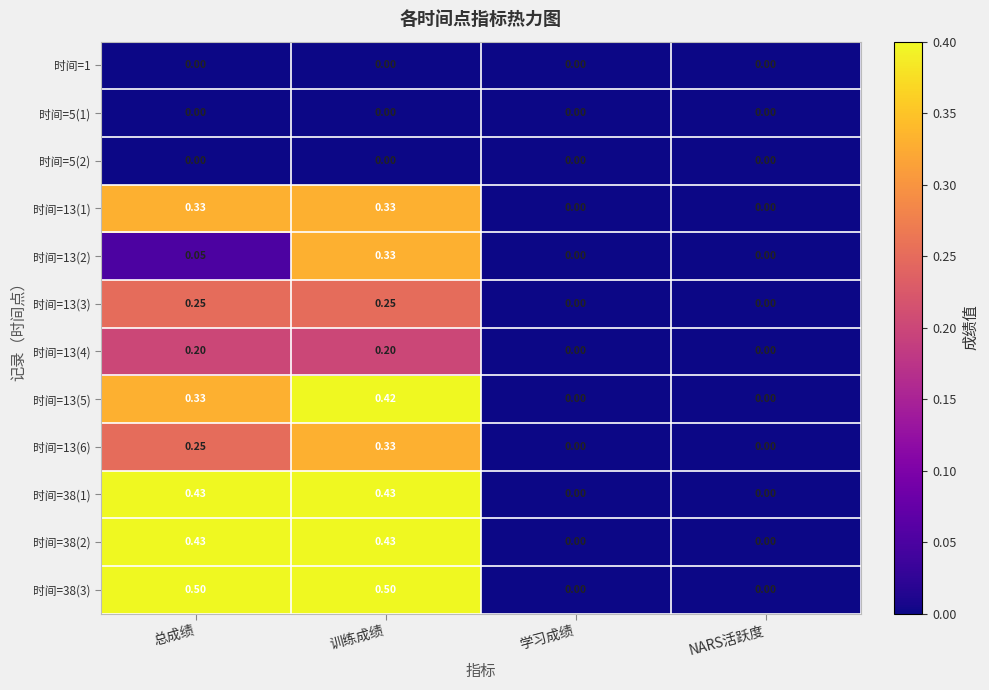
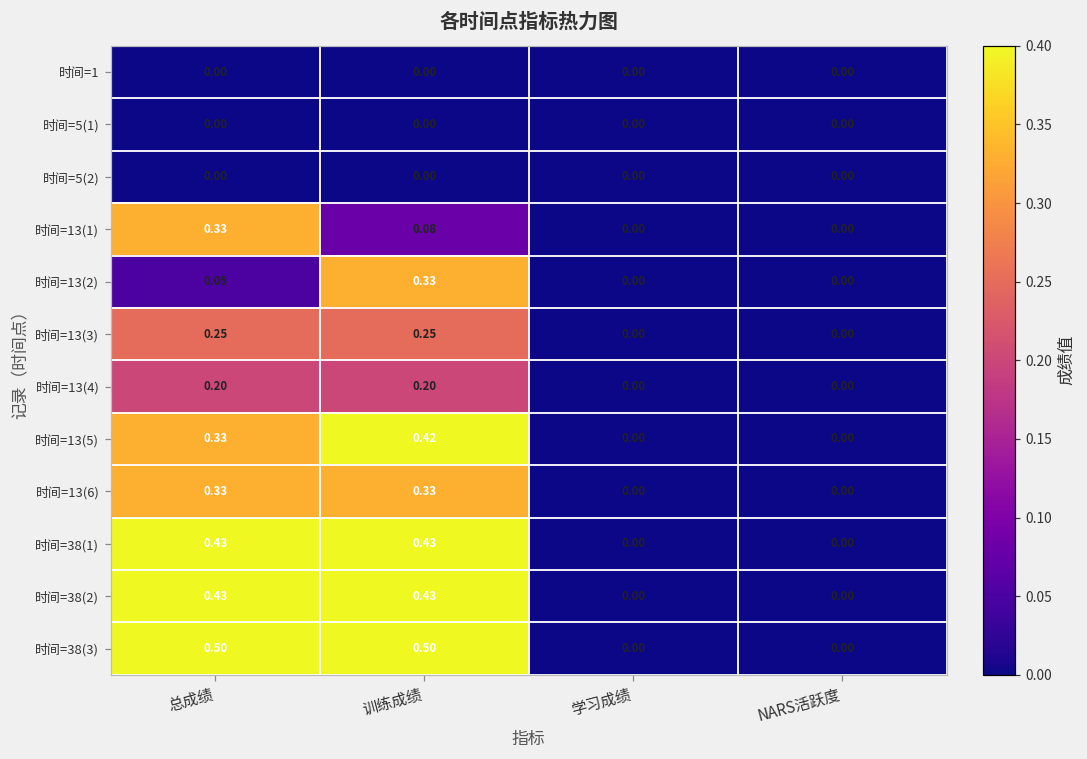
  {
    "时间=1": {
      "总成绩": 0.00,
      "训练成绩": 0.00,
      "学习成绩": 0.00,
      "NARS活跃度": 0.00
    },
    "时间=5(1)": {
      "总成绩": 0.00,
      "训练成绩": 0.00,
      "学习成绩": 0.00,
      "NARS活跃度": 0.00
    },
    "时间=5(2)": {
      "总成绩": 0.00,
      "训练成绩": 0.00,
      "学习成绩": 0.00,
      "NARS活跃度": 0.00
    },
    "时间=13(1)": {
      "总成绩": 0.33,
-     "训练成绩": 0.33,
+     "训练成绩": 0.08,
      "学习成绩": 0.00,
      "NARS活跃度": 0.00
    },
    "时间=13(2)": {
      "总成绩": 0.05,
      "训练成绩": 0.33,
      "学习成绩": 0.00,
      "NARS活跃度": 0.00
    },
    "时间=13(3)": {
      "总成绩": 0.25,
      "训练成绩": 0.25,
      "学习成绩": 0.00,
      "NARS活跃度": 0.00
    },
    "时间=13(4)": {
      "总成绩": 0.20,
      "训练成绩": 0.20,
      "学习成绩": 0.00,
      "NARS活跃度": 0.00
    },
    "时间=13(5)": {
      "总成绩": 0.33,
      "训练成绩": 0.42,
      "学习成绩": 0.00,
      "NARS活跃度": 0.00
    },
    "时间=13(6)": {
-     "总成绩": 0.25,
+     "总成绩": 0.33,
      "训练成绩": 0.33,
      "学习成绩": 0.00,
      "NARS活跃度": 0.00
    },
    "时间=38(1)": {
      "总成绩": 0.43,
      "训练成绩": 0.43,
      "学习成绩": 0.00,
      "NARS活跃度": 0.00
    },
    "时间=38(2)": {
      "总成绩": 0.43,
      "训练成绩": 0.43,
      "学习成绩": 0.00,
      "NARS活跃度": 0.00
    },
    "时间=38(3)": {
      "总成绩": 0.50,
      "训练成绩": 0.50,
      "学习成绩": 0.00,
      "NARS活跃度": 0.00
    }
  }
